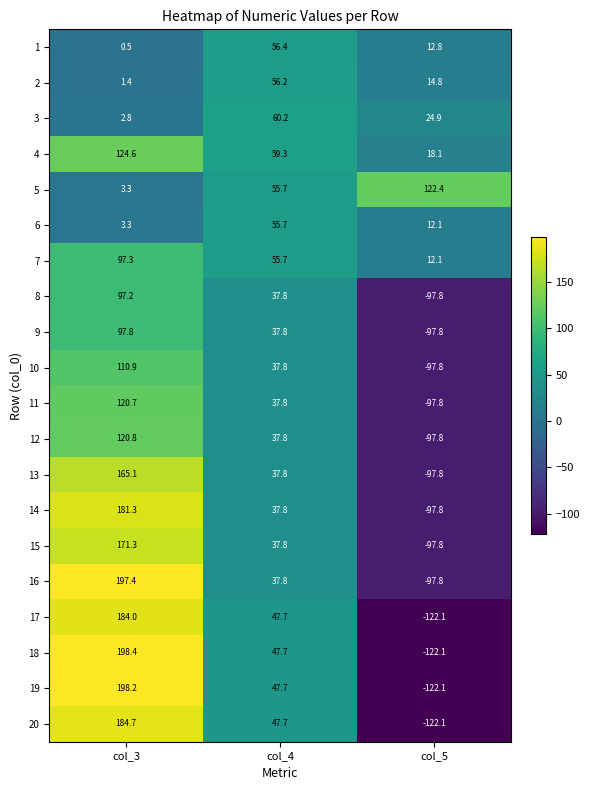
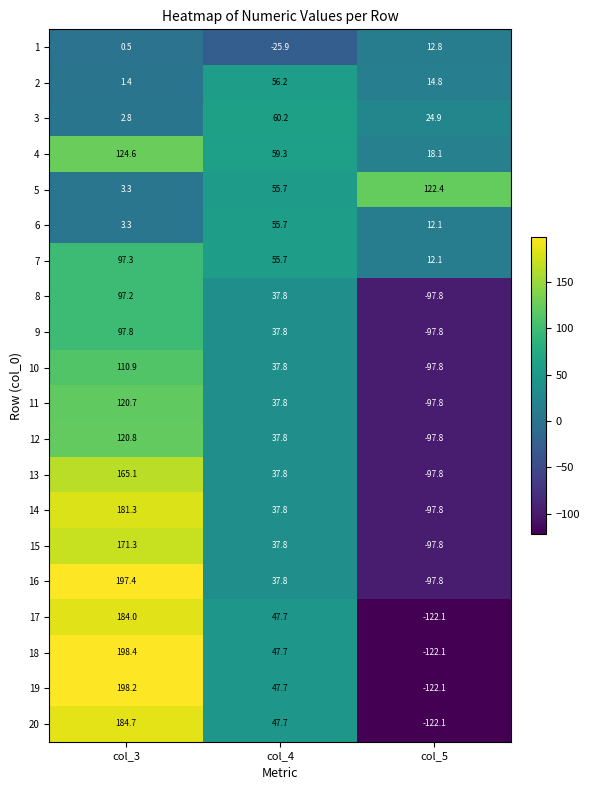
  {
    "1": {
      "col_3": 0.5,
-     "col_4": 56.4,
+     "col_4": -25.9,
      "col_5": 12.8
    },
    "2": {
      "col_3": 1.4,
      "col_4": 56.2,
      "col_5": 14.8
    },
    "3": {
      "col_3": 2.8,
      "col_4": 60.2,
      "col_5": 24.9
    },
    "4": {
      "col_3": 124.6,
      "col_4": 59.3,
      "col_5": 18.1
    },
    "5": {
      "col_3": 3.3,
      "col_4": 55.7,
      "col_5": 122.4
    },
    "6": {
      "col_3": 3.3,
      "col_4": 55.7,
      "col_5": 12.1
    },
    "7": {
      "col_3": 97.3,
      "col_4": 55.7,
      "col_5": 12.1
    },
    "8": {
      "col_3": 97.2,
      "col_4": 37.8,
      "col_5": -97.8
    },
    "9": {
      "col_3": 97.8,
      "col_4": 37.8,
      "col_5": -97.8
    },
    "10": {
      "col_3": 110.9,
      "col_4": 37.8,
      "col_5": -97.8
    },
    "11": {
      "col_3": 120.7,
      "col_4": 37.8,
      "col_5": -97.8
    },
    "12": {
      "col_3": 120.8,
      "col_4": 37.8,
      "col_5": -97.8
    },
    "13": {
      "col_3": 165.1,
      "col_4": 37.8,
      "col_5": -97.8
    },
    "14": {
      "col_3": 181.3,
      "col_4": 37.8,
      "col_5": -97.8
    },
    "15": {
      "col_3": 171.3,
      "col_4": 37.8,
      "col_5": -97.8
    },
    "16": {
      "col_3": 197.4,
      "col_4": 37.8,
      "col_5": -97.8
    },
    "17": {
      "col_3": 184.0,
      "col_4": 47.7,
      "col_5": -122.1
    },
    "18": {
      "col_3": 198.4,
      "col_4": 47.7,
      "col_5": -122.1
    },
    "19": {
      "col_3": 198.2,
      "col_4": 47.7,
      "col_5": -122.1
    },
    "20": {
      "col_3": 184.7,
      "col_4": 47.7,
      "col_5": -122.1
    }
  }
